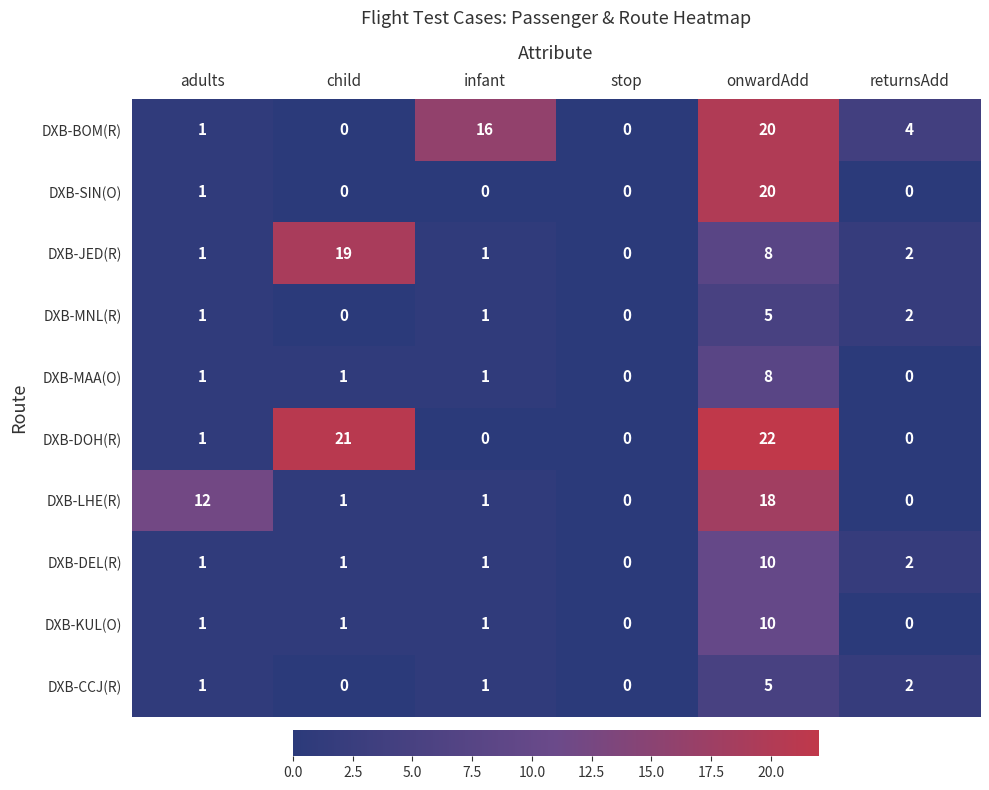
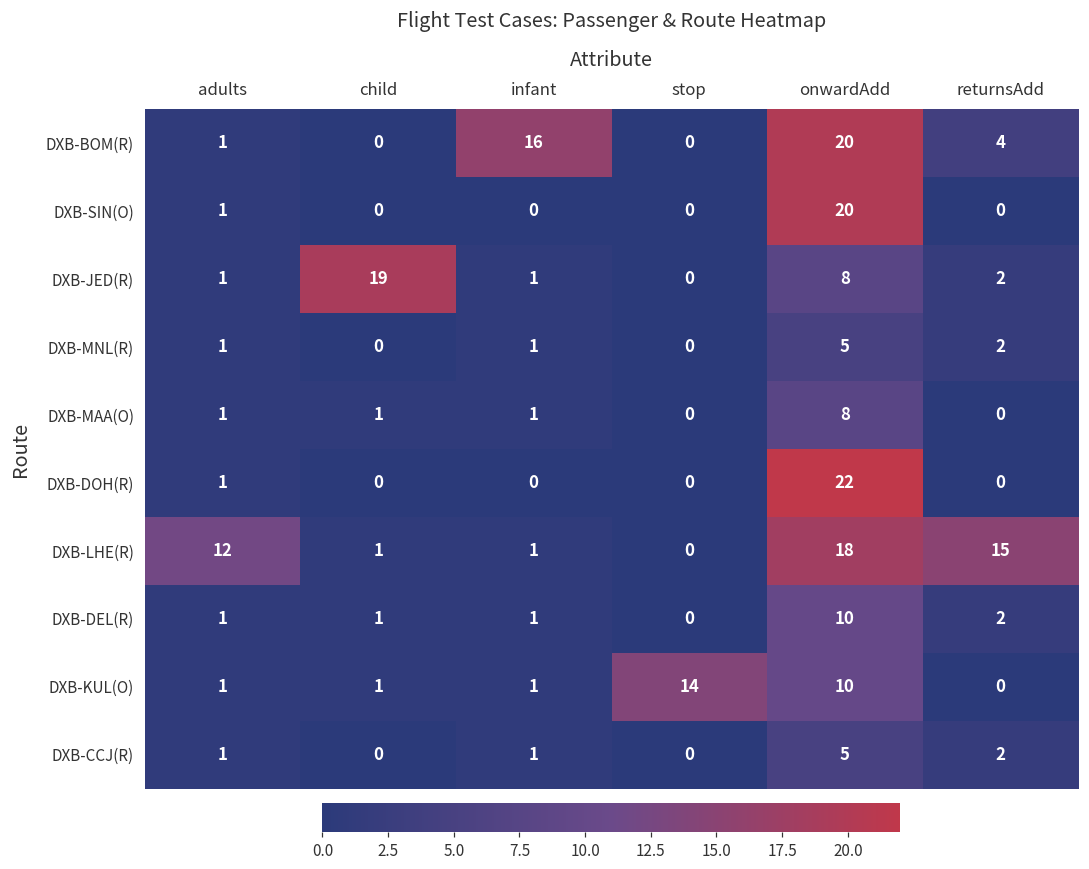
  {
    "DXB-BOM(R)": {
      "adults": 1,
      "child": 0,
      "infant": 16,
      "stop": 0,
      "onwardAdd": 20,
      "returnsAdd": 4
    },
    "DXB-SIN(O)": {
      "adults": 1,
      "child": 0,
      "infant": 0,
      "stop": 0,
      "onwardAdd": 20,
      "returnsAdd": 0
    },
    "DXB-JED(R)": {
      "adults": 1,
      "child": 19,
      "infant": 1,
      "stop": 0,
      "onwardAdd": 8,
      "returnsAdd": 2
    },
    "DXB-MNL(R)": {
      "adults": 1,
      "child": 0,
      "infant": 1,
      "stop": 0,
      "onwardAdd": 5,
      "returnsAdd": 2
    },
    "DXB-MAA(O)": {
      "adults": 1,
      "child": 1,
      "infant": 1,
      "stop": 0,
      "onwardAdd": 8,
      "returnsAdd": 0
    },
    "DXB-DOH(R)": {
      "adults": 1,
-     "child": 21,
+     "child": 0,
      "infant": 0,
      "stop": 0,
      "onwardAdd": 22,
      "returnsAdd": 0
    },
    "DXB-LHE(R)": {
      "adults": 12,
      "child": 1,
      "infant": 1,
      "stop": 0,
      "onwardAdd": 18,
-     "returnsAdd": 0
+     "returnsAdd": 15
    },
    "DXB-DEL(R)": {
      "adults": 1,
      "child": 1,
      "infant": 1,
      "stop": 0,
      "onwardAdd": 10,
      "returnsAdd": 2
    },
    "DXB-KUL(O)": {
      "adults": 1,
      "child": 1,
      "infant": 1,
-     "stop": 0,
+     "stop": 14,
      "onwardAdd": 10,
      "returnsAdd": 0
    },
    "DXB-CCJ(R)": {
      "adults": 1,
      "child": 0,
      "infant": 1,
      "stop": 0,
      "onwardAdd": 5,
      "returnsAdd": 2
    }
  }
